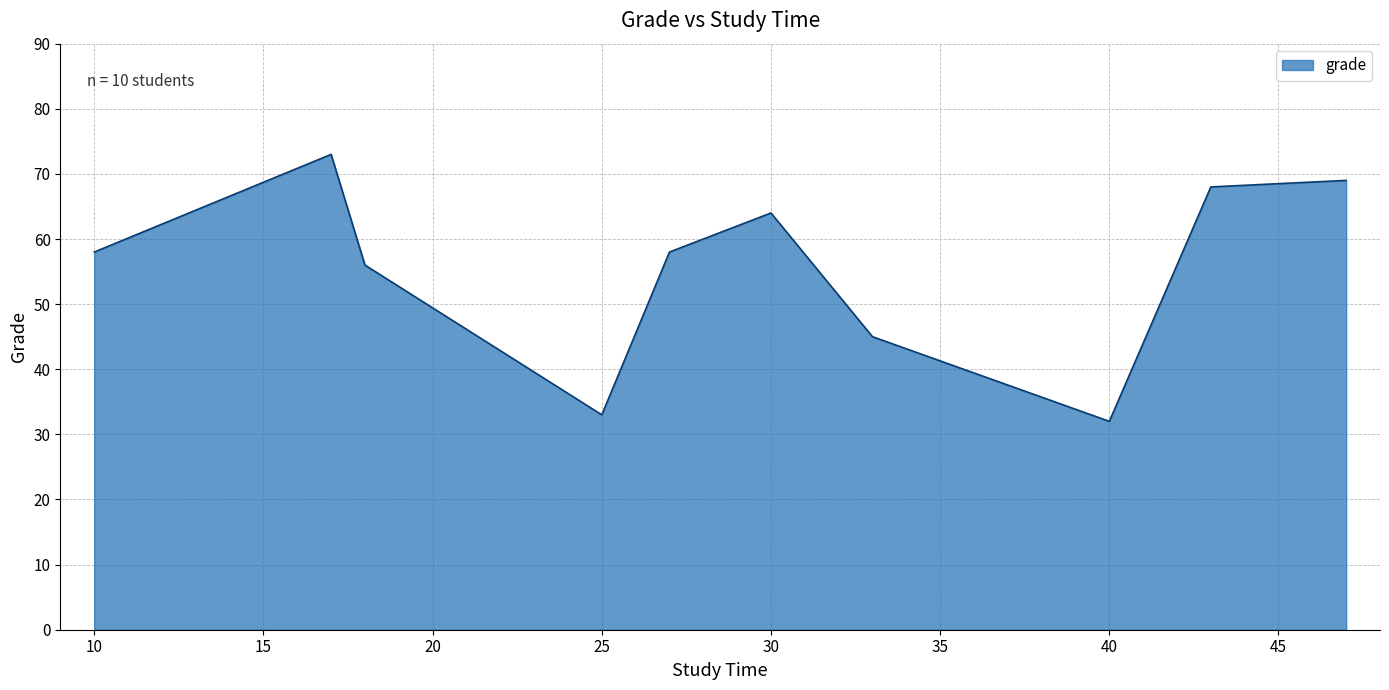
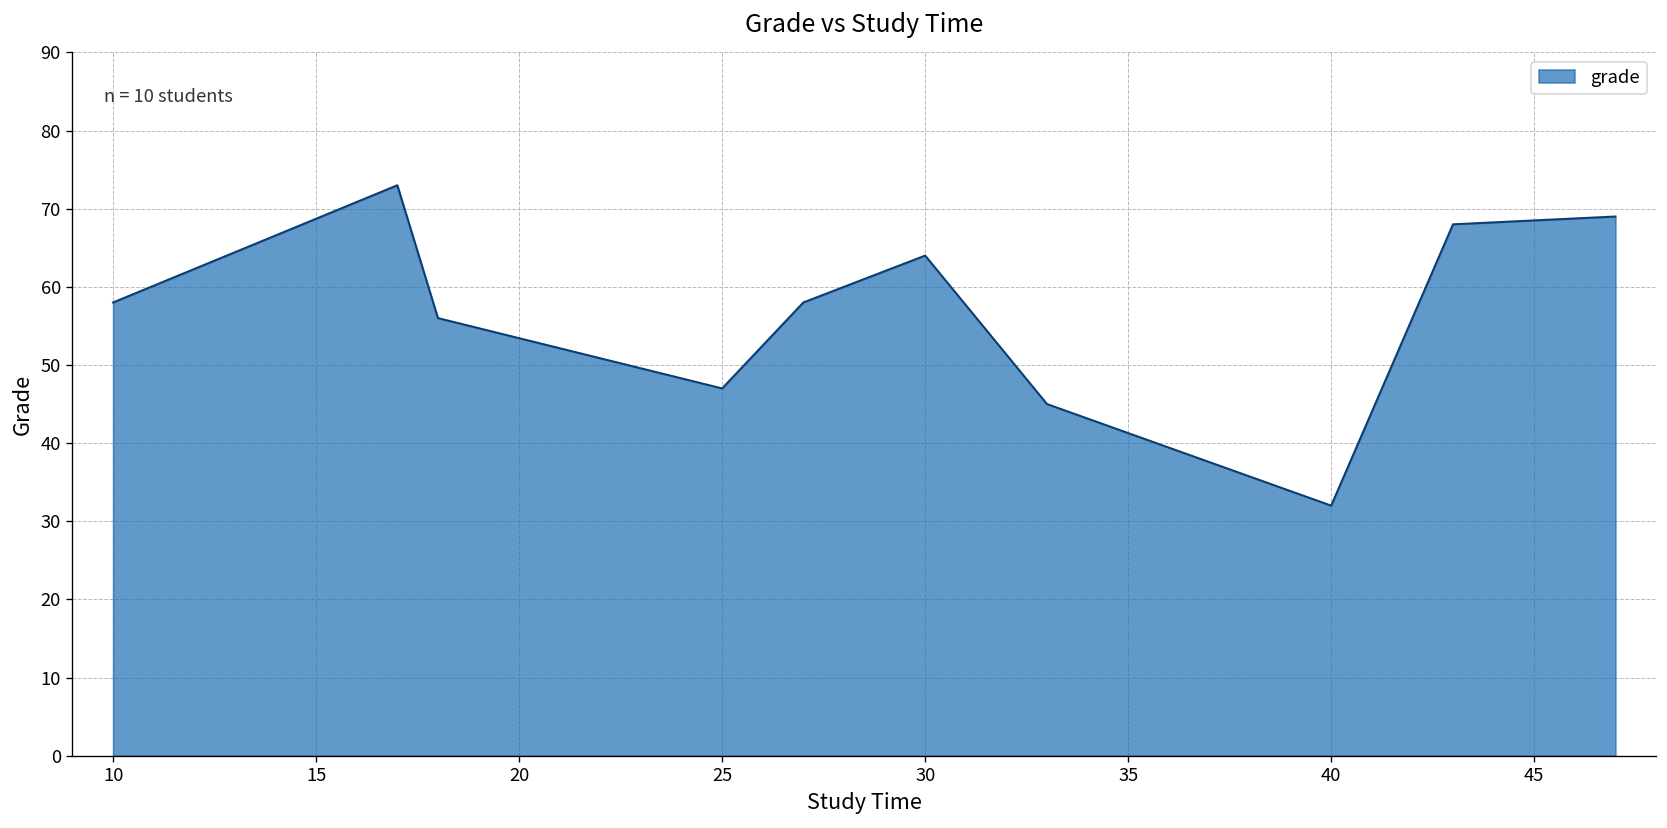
  {
    "10": 58,
-   "25": 33,
+   "25": 47,
    "30": 64,
    "40": 32
  }
